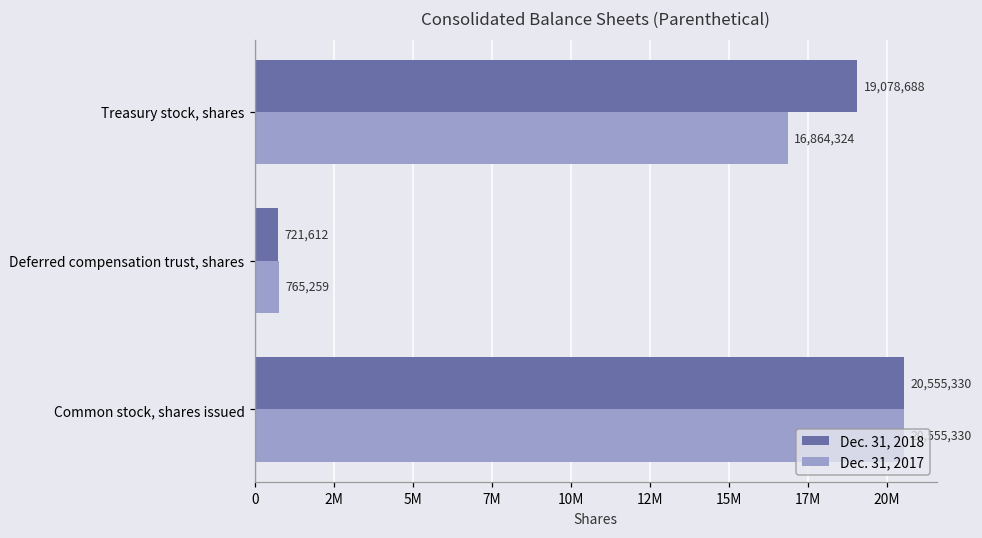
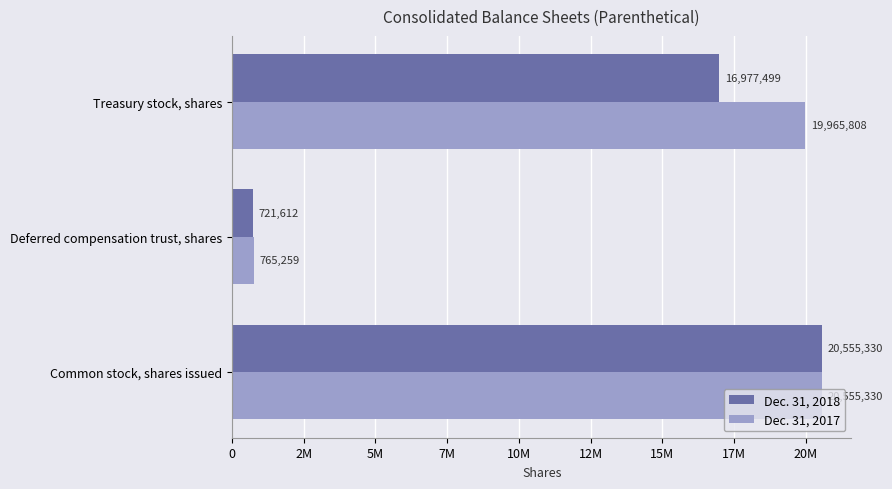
  {
    "Dec. 31, 2018": {
-     "Treasury stock, shares": "19,078,688",
+     "Treasury stock, shares": "16,977,499",
      "Deferred compensation trust, shares": "721,612",
      "Common stock, shares issued": "20,555,330"
    },
    "Dec. 31, 2017": {
-     "Treasury stock, shares": "16,864,324",
+     "Treasury stock, shares": "19,965,808",
      "Deferred compensation trust, shares": "765,259"
    }
  }
